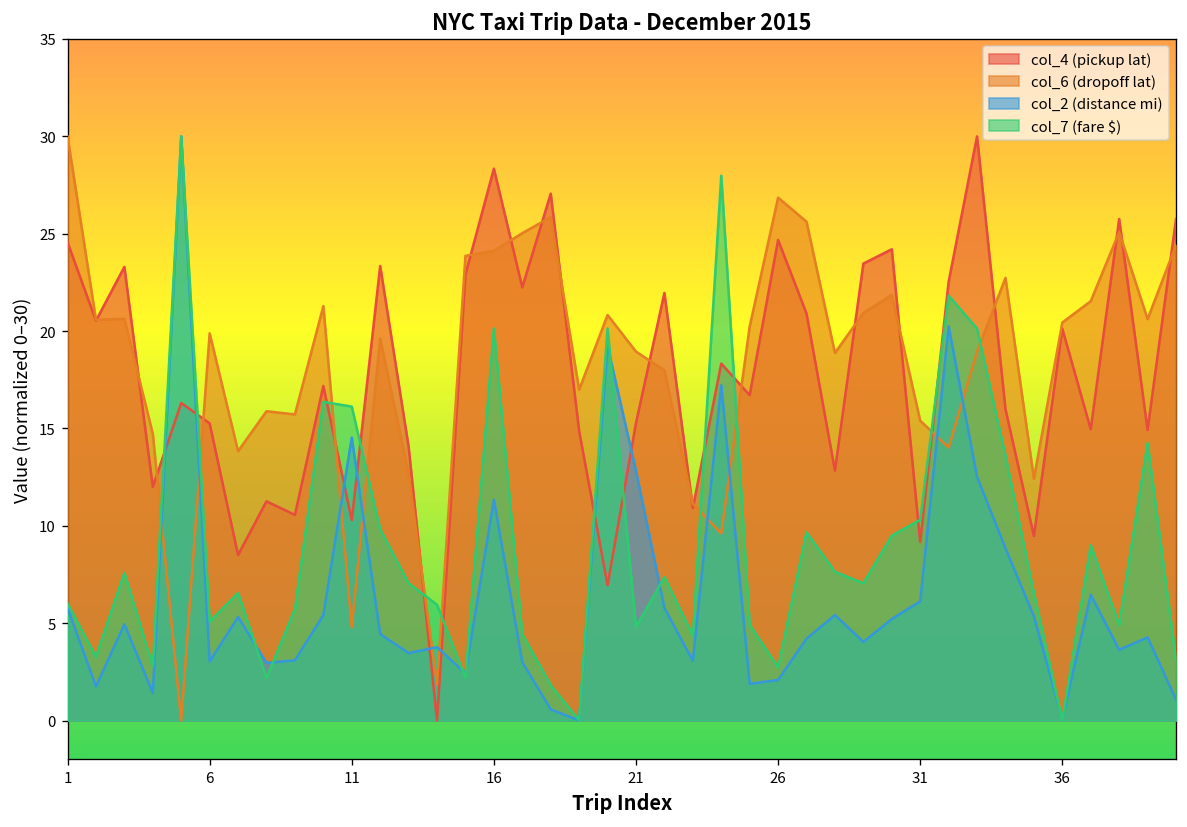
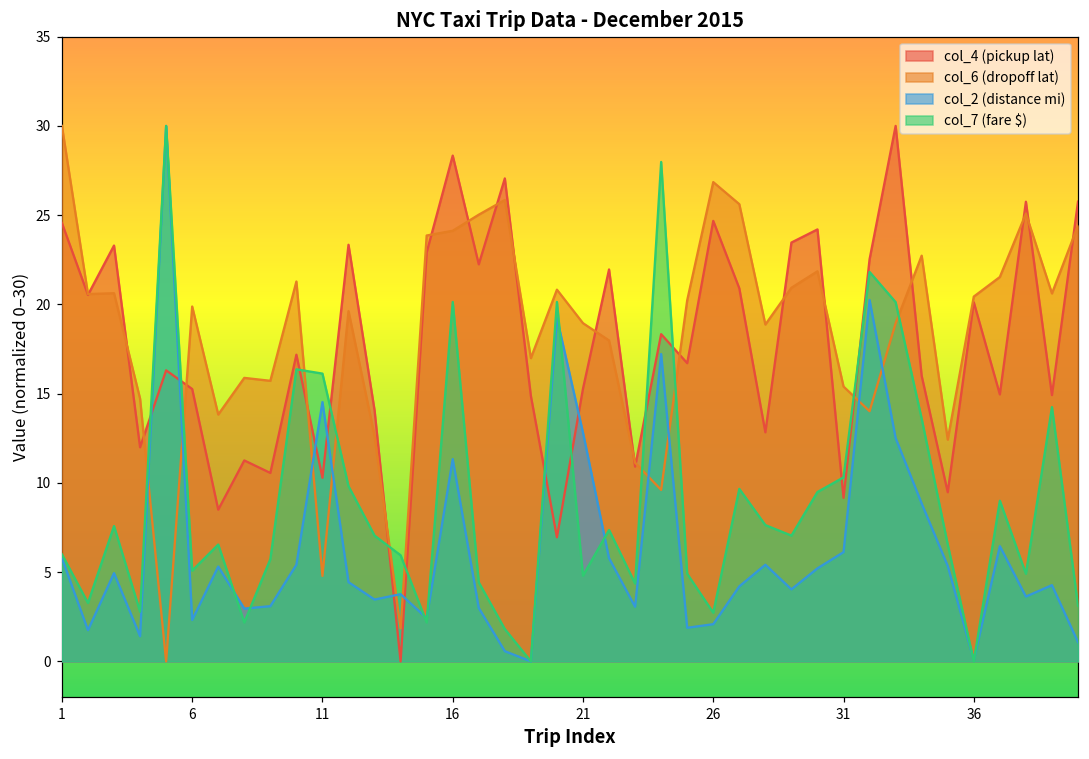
  {
    "col_2 (distance mi)": {
      "1": 5.8,
-     "6": 3.0,
+     "6": 2.3,
      "11": 14.5,
      "16": 11.3,
      "21": 12.8,
      "26": 2.1,
      "31": 6.1
    },
    "col_7 (fare $)": {
      "1": 6.0,
      "6": 5.1,
      "11": 16.1,
      "16": 20.1,
      "21": 4.8,
      "26": 2.7,
      "31": 10.3
    }
  }
